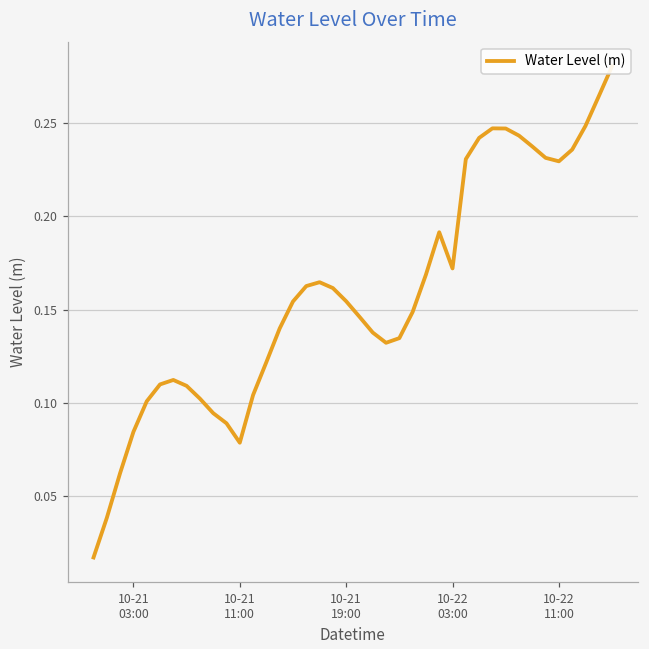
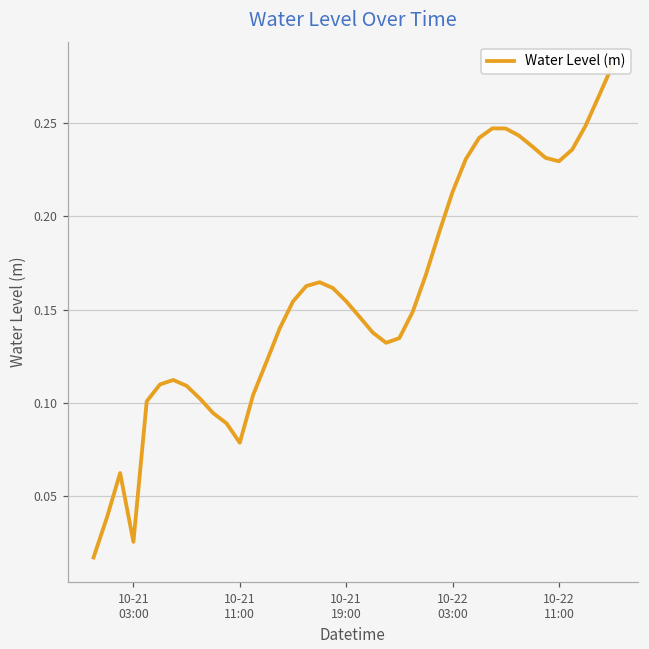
  {
-   "10-21 03:00": 0.084,
+   "10-21 03:00": 0.025,
    "10-21 11:00": 0.079,
    "10-21 19:00": 0.154,
-   "10-22 03:00": 0.172,
+   "10-22 03:00": 0.213,
    "10-22 11:00": 0.229
  }
